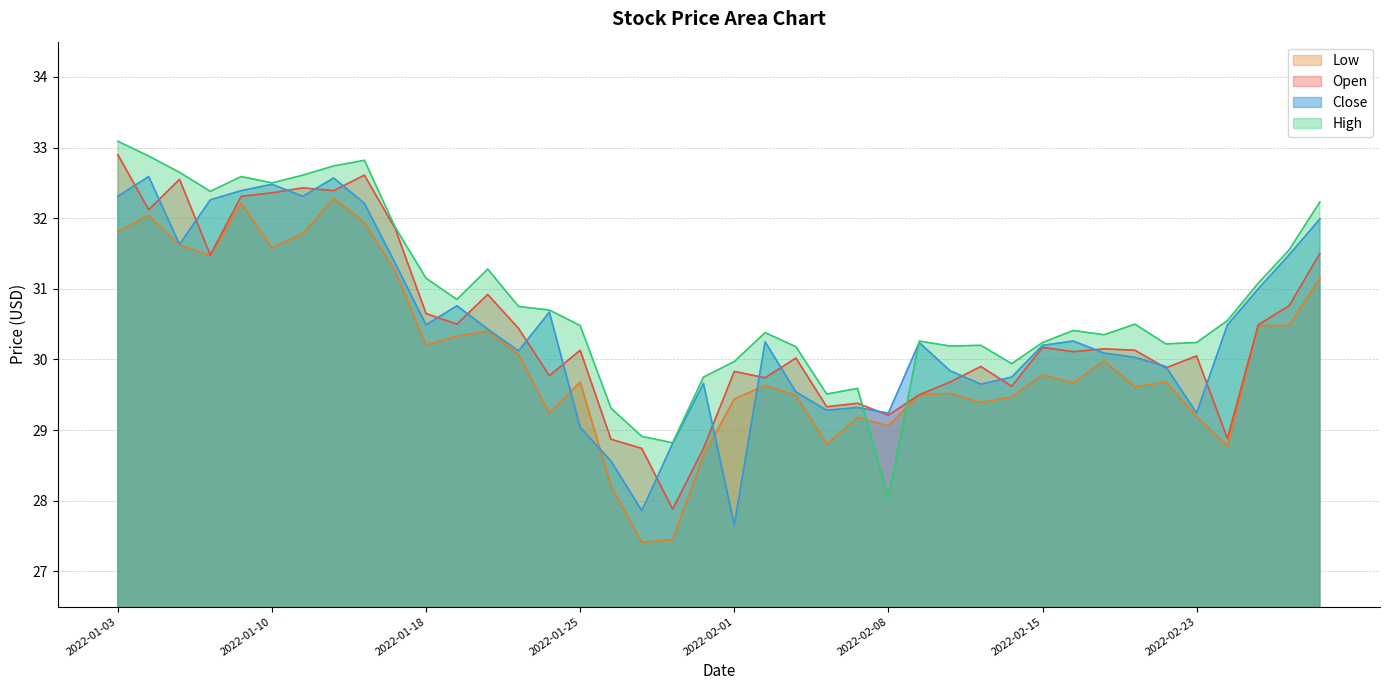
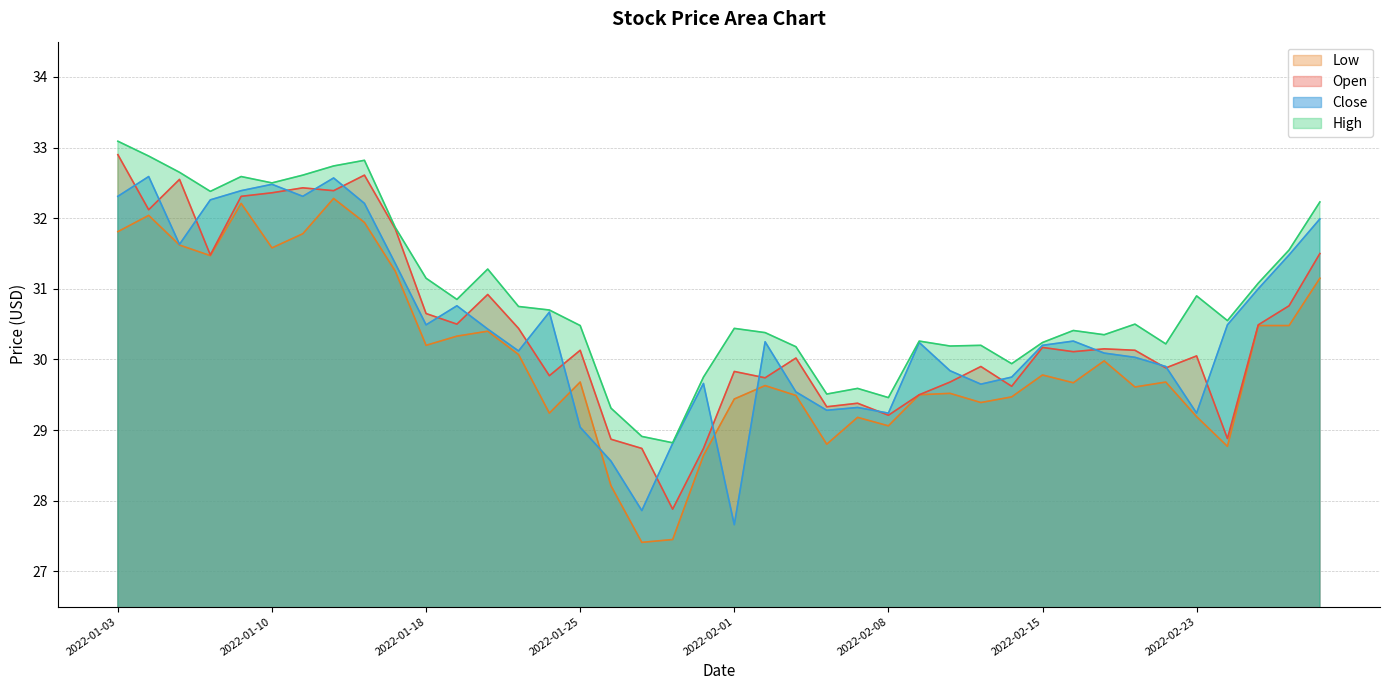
  {
    "Close": {
      "2022-01-03": 32.3,
      "2022-01-18": 30.5,
      "2022-01-25": 29.0,
      "2022-02-01": 27.7,
      "2022-02-23": 29.2
    },
    "High": {
      "2022-01-03": 33.1,
      "2022-01-18": 31.2,
      "2022-01-25": 30.5,
-     "2022-02-01": 30.0,
-     "2022-02-08": 28.0,
+     "2022-02-01": 30.4,
+     "2022-02-08": 29.5,
      "2022-02-15": 30.2,
-     "2022-02-23": 30.2
+     "2022-02-23": 30.9
    }
  }
